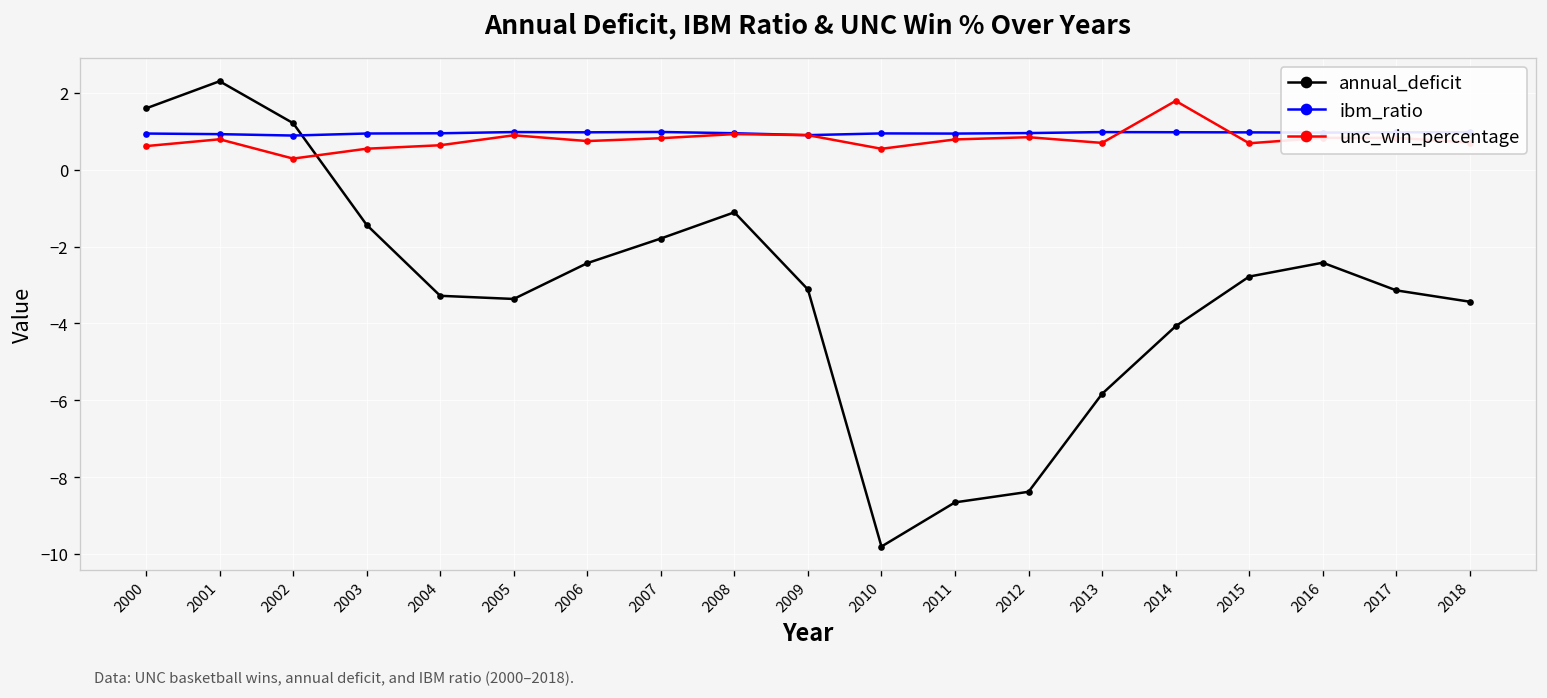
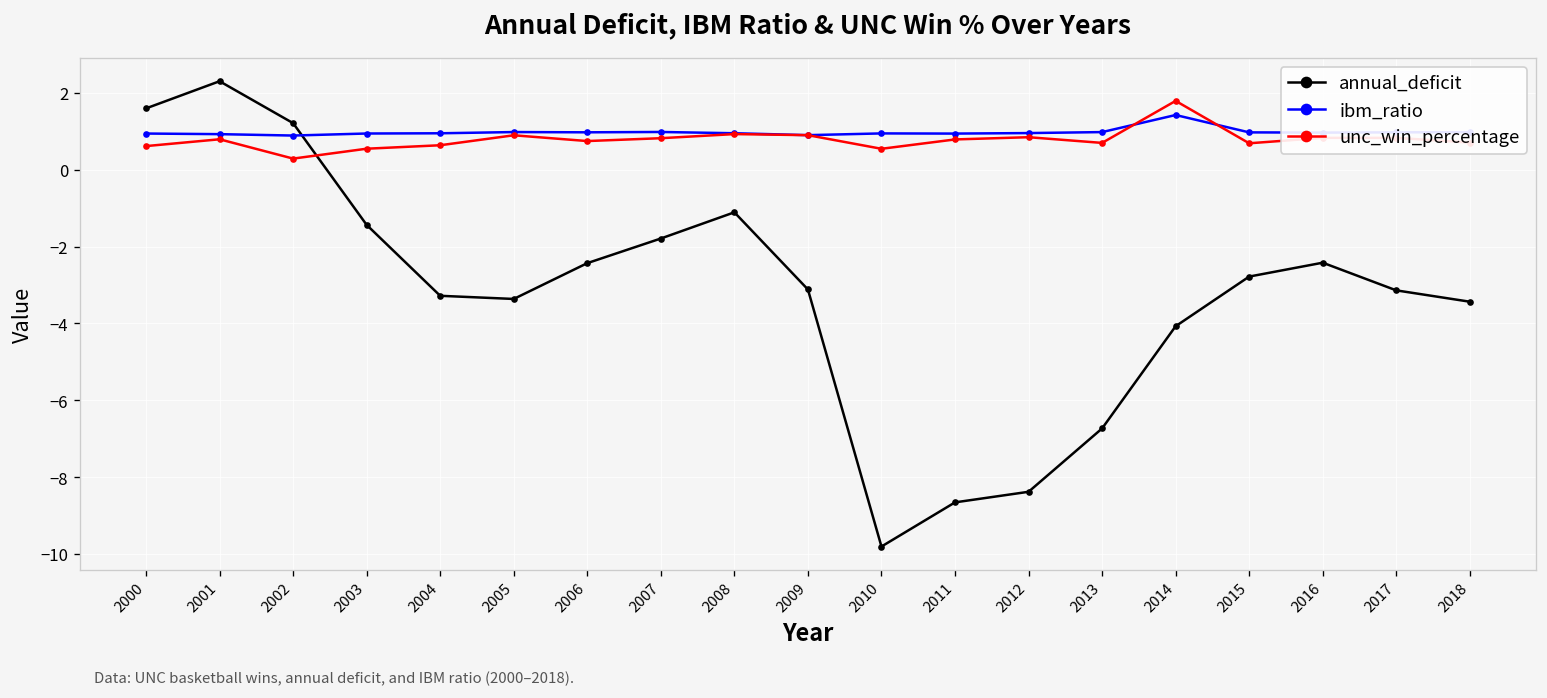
  {
    "annual_deficit": {
      "2000": 1.6,
      "2001": 2.3,
      "2002": 1.2,
      "2003": -1.4,
      "2004": -3.3,
      "2005": -3.4,
      "2006": -2.4,
      "2007": -1.8,
      "2008": -1.1,
      "2009": -3.1,
      "2010": -9.8,
      "2011": -8.6,
      "2012": -8.4,
-     "2013": -5.8,
+     "2013": -6.7,
      "2014": -4.1,
      "2015": -2.8,
      "2016": -2.4,
      "2017": -3.1,
      "2018": -3.4
    },
    "ibm_ratio": {
      "2000": 0.9,
      "2001": 0.9,
      "2002": 0.9,
      "2003": 0.9,
      "2004": 0.9,
      "2005": 1.0,
      "2006": 1.0,
      "2007": 1.0,
      "2010": 0.9,
      "2011": 0.9,
      "2012": 0.9,
      "2013": 1.0,
-     "2014": 1.0,
+     "2014": 1.4,
      "2015": 1.0
    },
    "unc_win_percentage": {
      "2000": 0.6,
      "2001": 0.8,
      "2002": 0.3,
      "2003": 0.5,
      "2004": 0.6,
      "2005": 0.9,
      "2006": 0.7,
      "2007": 0.8,
      "2010": 0.5,
      "2011": 0.8,
      "2012": 0.8,
      "2013": 0.7,
      "2014": 1.8,
      "2015": 0.7
    }
  }
